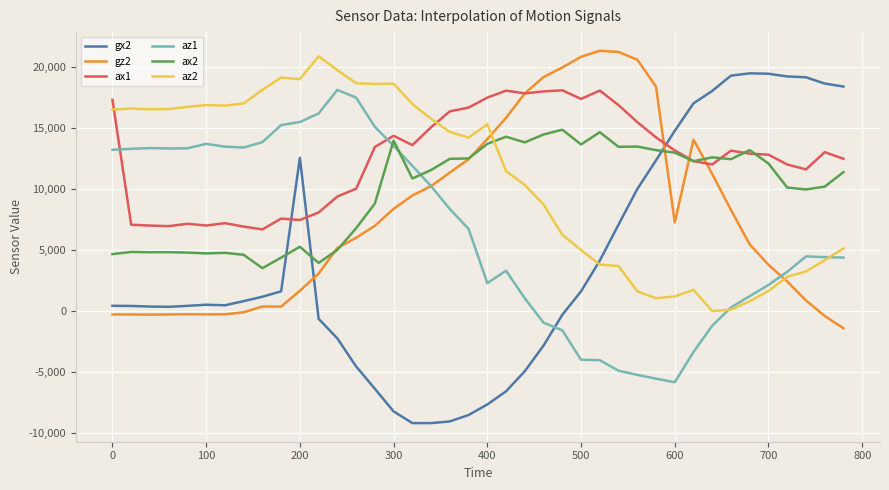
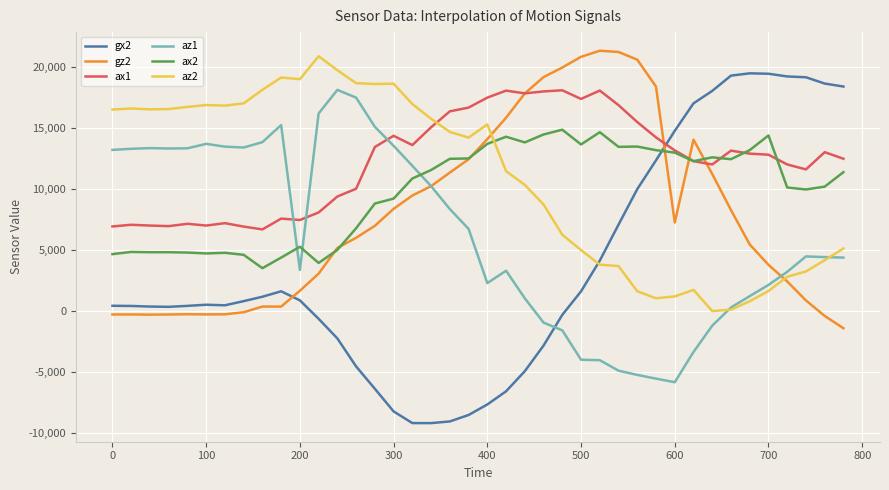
  {
    "gx2": {
      "0": "400",
      "100": "500",
-     "200": "12,500",
+     "200": "800",
      "300": "-8,200",
      "400": "-7,700",
      "500": "1,600",
      "600": "14,700",
      "700": "19,400"
    },
    "gz2": {
      "0": "-300",
      "100": "-300",
      "200": "1,600",
      "300": "8,300",
      "400": "14,100",
      "500": "20,800",
      "600": "7,200",
      "700": "3,800"
    },
    "ax1": {
-     "0": "17,300",
+     "0": "6,900",
      "100": "7,000",
      "200": "7,400",
      "300": "14,300",
      "400": "17,500",
      "500": "17,300",
      "700": "12,800"
    },
    "az1": {
      "0": "13,200",
      "100": "13,700",
-     "200": "15,500",
+     "200": "3,300",
      "300": "13,500",
      "400": "2,300",
      "500": "-4,000",
      "600": "-5,900",
      "700": "2,100"
    },
    "ax2": {
      "0": "4,600",
      "100": "4,700",
      "200": "5,200",
-     "300": "13,900",
+     "300": "9,200",
      "400": "13,700",
      "500": "13,600",
-     "700": "12,100"
+     "700": "14,400"
    },
    "az2": {
      "0": "16,500",
      "100": "16,800",
      "200": "19,000",
      "300": "18,600",
      "400": "15,300",
      "500": "5,000",
      "600": "1,200",
      "700": "1,600"
    }
  }
